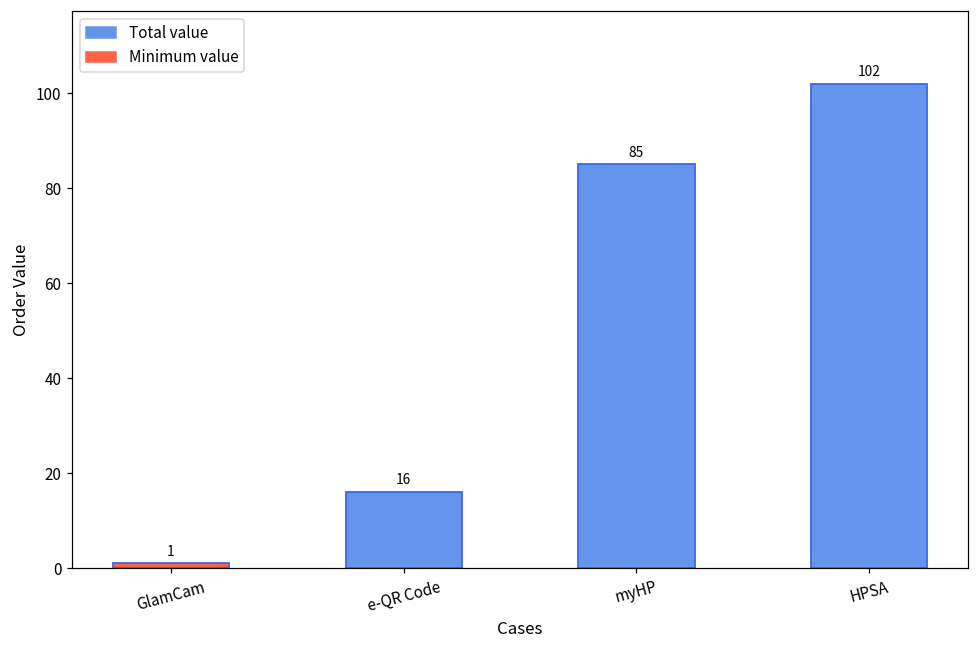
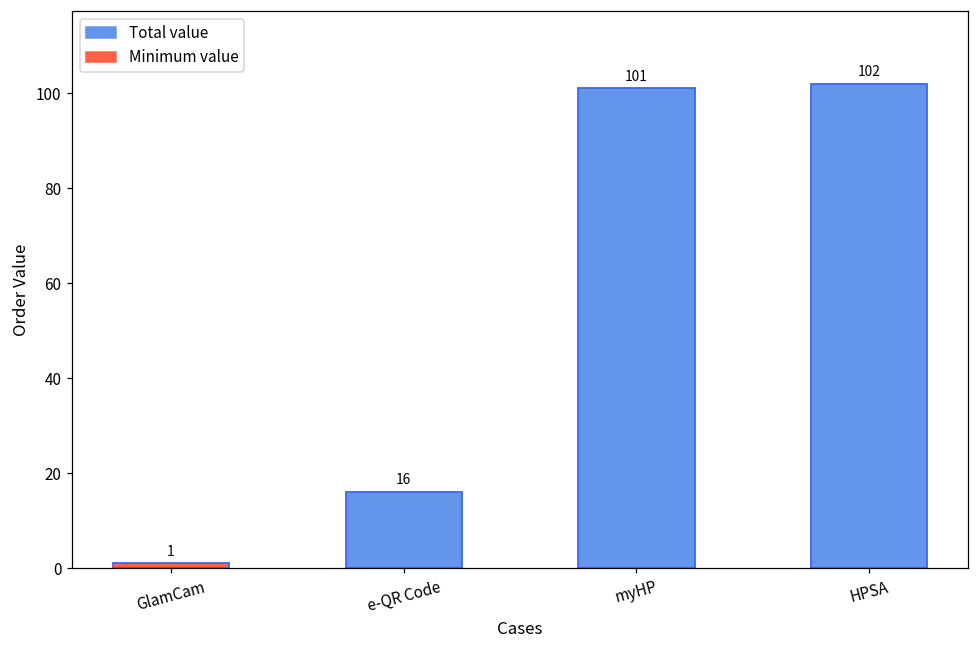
  {
    "GlamCam": 1,
    "e-QR Code": 16,
-   "myHP": 85,
+   "myHP": 101,
    "HPSA": 102
  }
